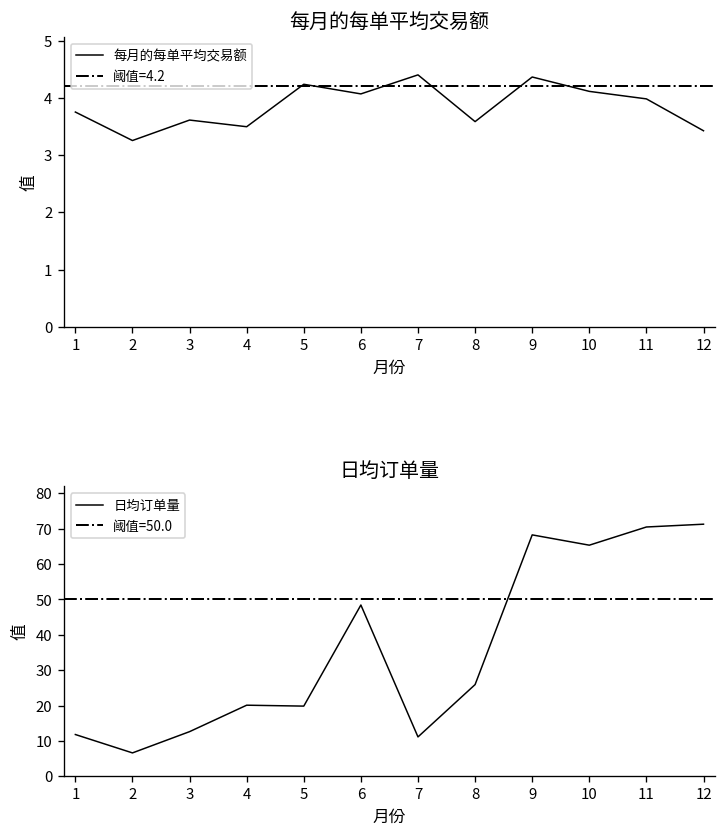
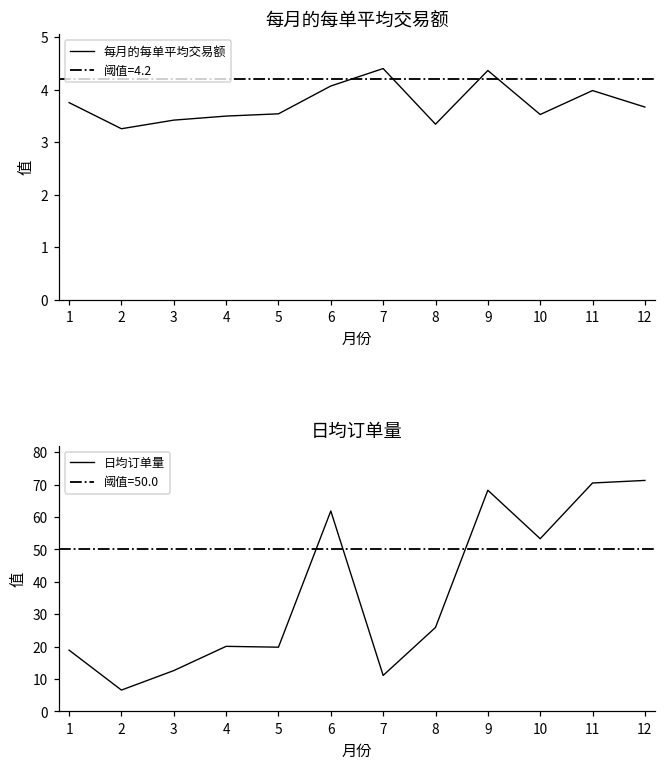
  {
    "每月的每单平均交易额": {
      "1": 3.8,
      "2": 3.3,
-     "3": 3.6,
+     "3": 3.4,
      "4": 3.5,
-     "5": 4.2,
+     "5": 3.5,
      "6": 4.1,
      "7": 4.4,
-     "8": 3.6,
+     "8": 3.3,
      "9": 4.4,
-     "10": 4.1,
+     "10": 3.5,
      "11": 4.0,
-     "12": 3.4
+     "12": 3.7
    },
    "日均订单量": {
-     "1": 12,
+     "1": 19,
      "2": 7,
      "3": 13,
      "4": 20,
      "5": 20,
-     "6": 48,
+     "6": 62,
      "7": 11,
      "8": 26,
      "9": 68,
-     "10": 65,
+     "10": 53,
      "11": 71,
      "12": 71
    }
  }
